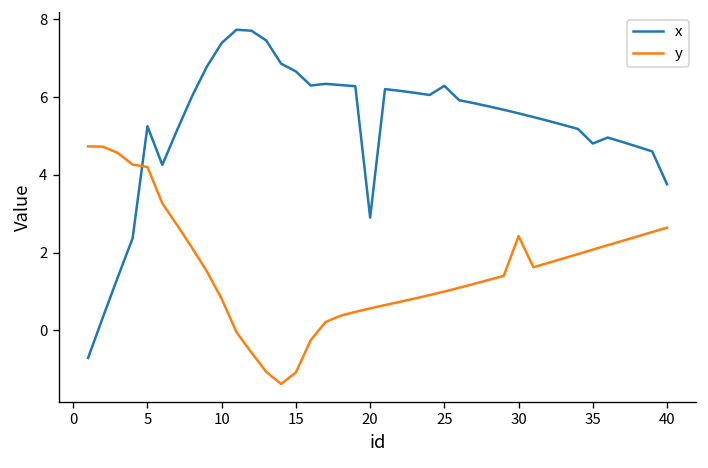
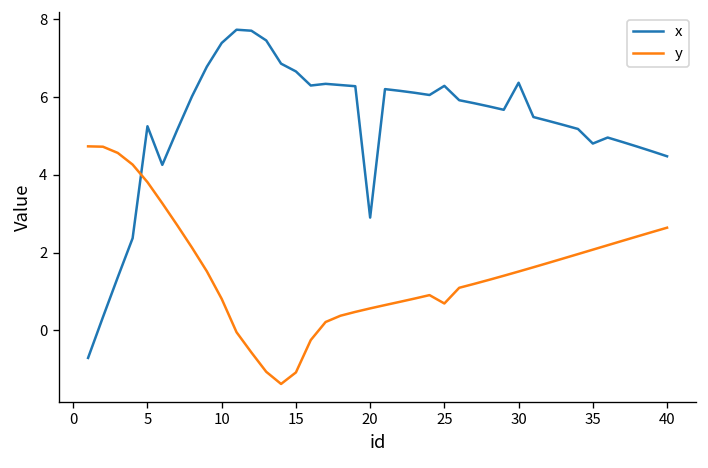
  {
    "x": {
      "5": 5.3,
      "10": 7.4,
      "15": 6.7,
      "20": 2.9,
      "25": 6.3,
-     "30": 5.6,
+     "30": 6.4,
      "35": 4.8,
-     "40": 3.8
+     "40": 4.5
    },
    "y": {
-     "5": 4.2,
+     "5": 3.8,
      "10": 0.8,
      "15": -1.1,
      "20": 0.6,
-     "25": 1.0,
-     "30": 2.4,
+     "25": 0.7,
+     "30": 1.5,
      "35": 2.1,
      "40": 2.6
    }
  }
